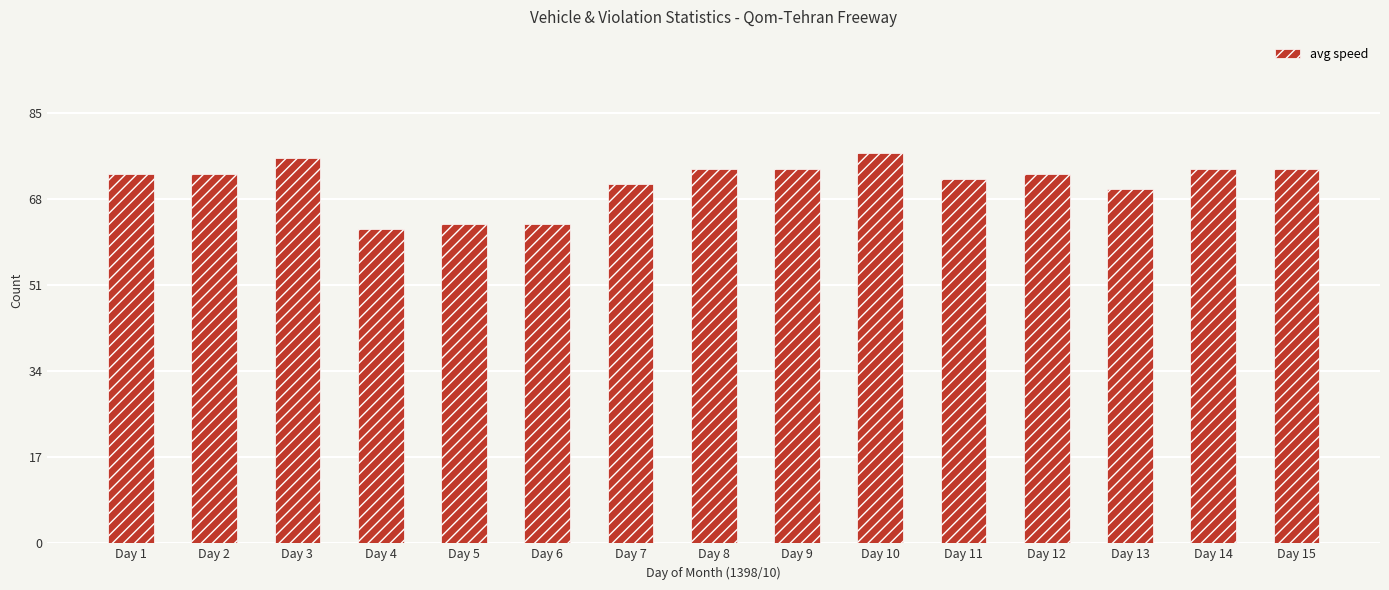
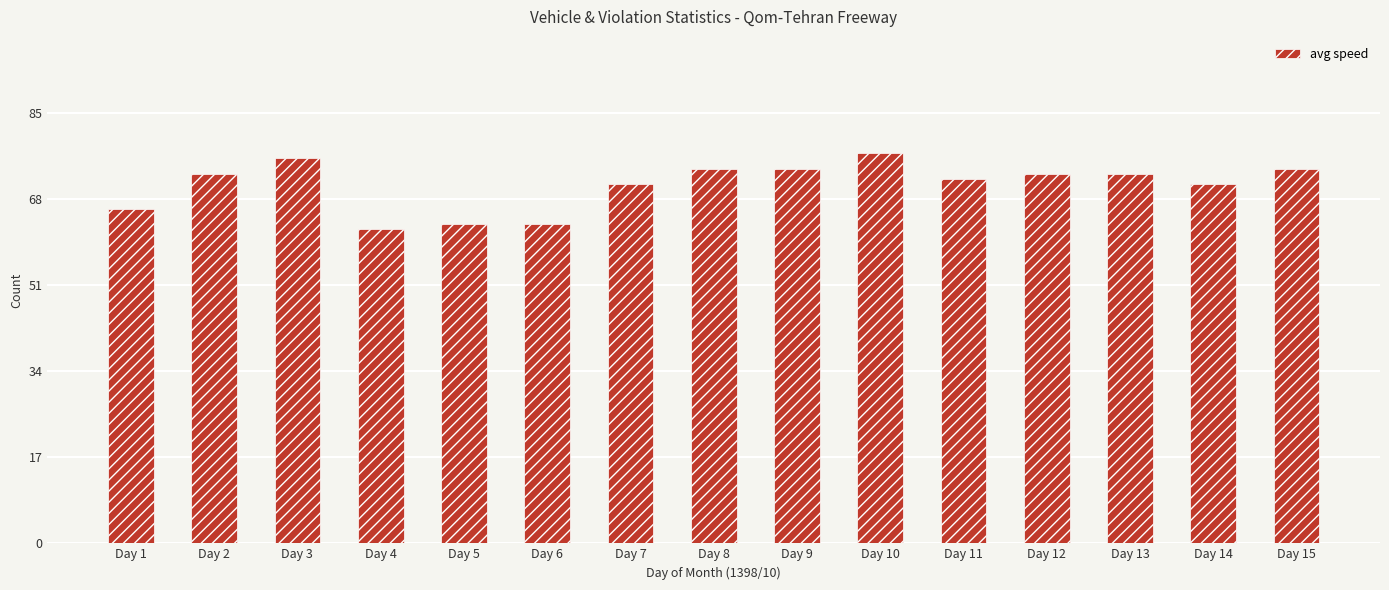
  {
-   "Day 1": 73,
+   "Day 1": 66,
    "Day 2": 73,
    "Day 3": 76,
    "Day 4": 62,
    "Day 5": 63,
    "Day 6": 63,
    "Day 7": 71,
    "Day 8": 74,
    "Day 9": 74,
    "Day 10": 77,
    "Day 11": 72,
    "Day 12": 73,
-   "Day 13": 70,
-   "Day 14": 74,
+   "Day 13": 73,
+   "Day 14": 71,
    "Day 15": 74
  }
